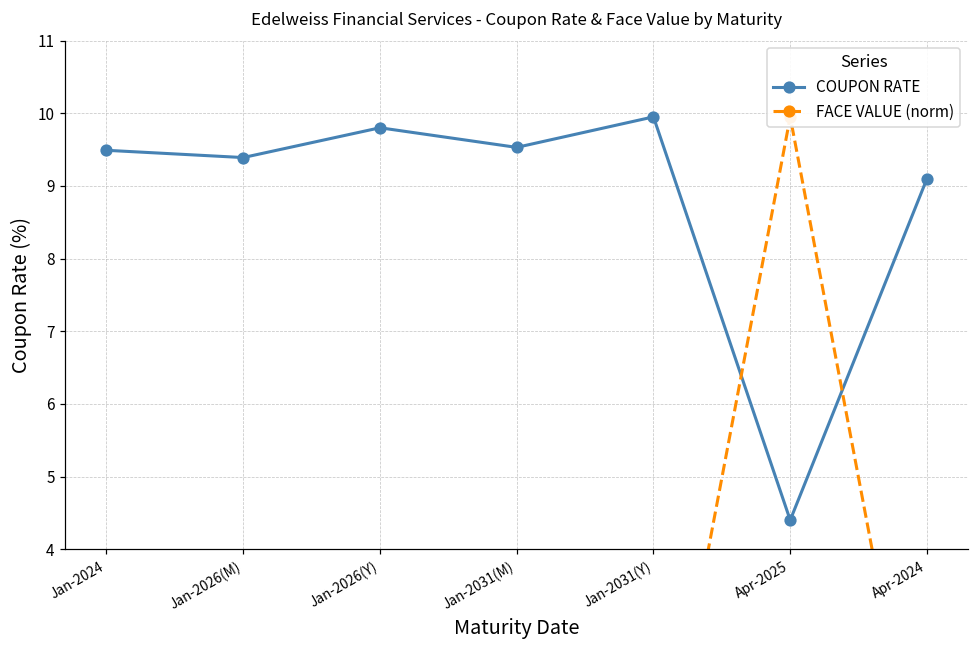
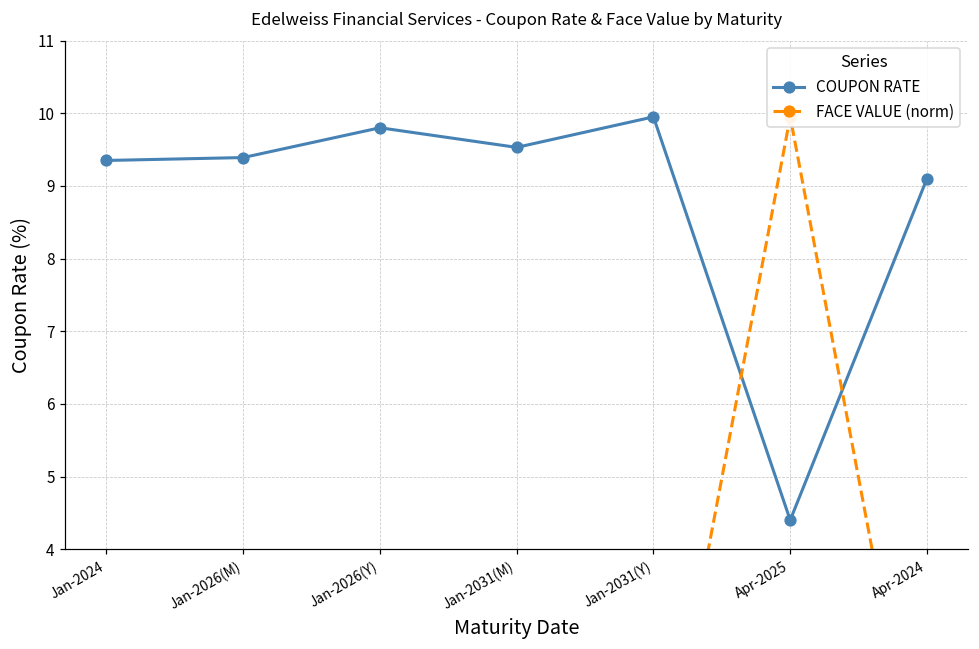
  {
    "COUPON RATE": {
-     "Jan-2024": 9.5,
+     "Jan-2024": 9.4,
      "Jan-2026(M)": 9.4,
      "Jan-2026(Y)": 9.8,
      "Jan-2031(M)": 9.5,
      "Jan-2031(Y)": 10.0,
      "Apr-2025": 4.4,
      "Apr-2024": 9.1
    }
  }
